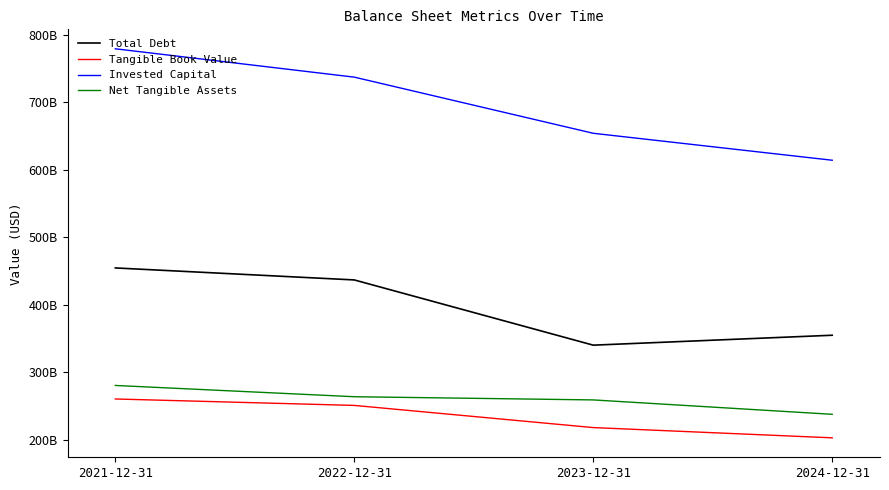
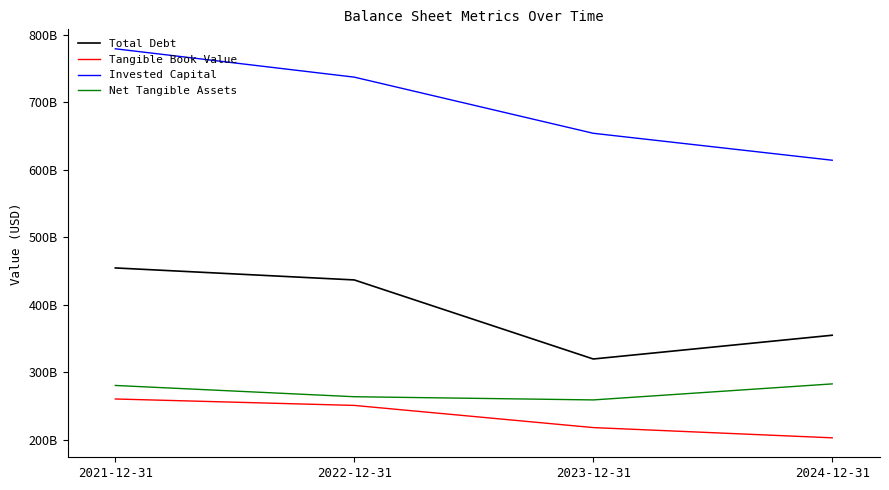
  {
    "Total Debt": {
      "2021-12-31": 450000000000,
      "2022-12-31": 440000000000,
-     "2023-12-31": 340000000000,
+     "2023-12-31": 320000000000,
      "2024-12-31": 350000000000
    },
    "Tangible Book Value": {
      "2021-12-31": 260000000000,
      "2022-12-31": 250000000000,
      "2023-12-31": 220000000000,
      "2024-12-31": 200000000000
    },
    "Invested Capital": {
      "2021-12-31": 780000000000,
      "2022-12-31": 740000000000,
      "2023-12-31": 650000000000,
      "2024-12-31": 610000000000
    },
    "Net Tangible Assets": {
      "2021-12-31": 280000000000,
      "2022-12-31": 260000000000,
      "2023-12-31": 260000000000,
-     "2024-12-31": 240000000000
+     "2024-12-31": 280000000000
    }
  }
